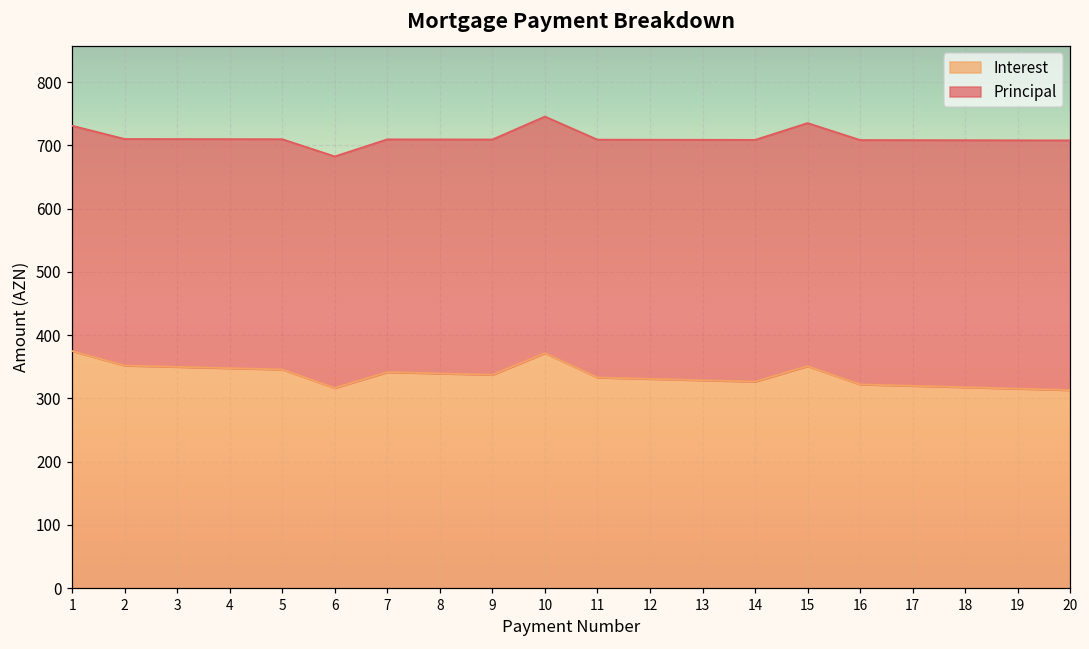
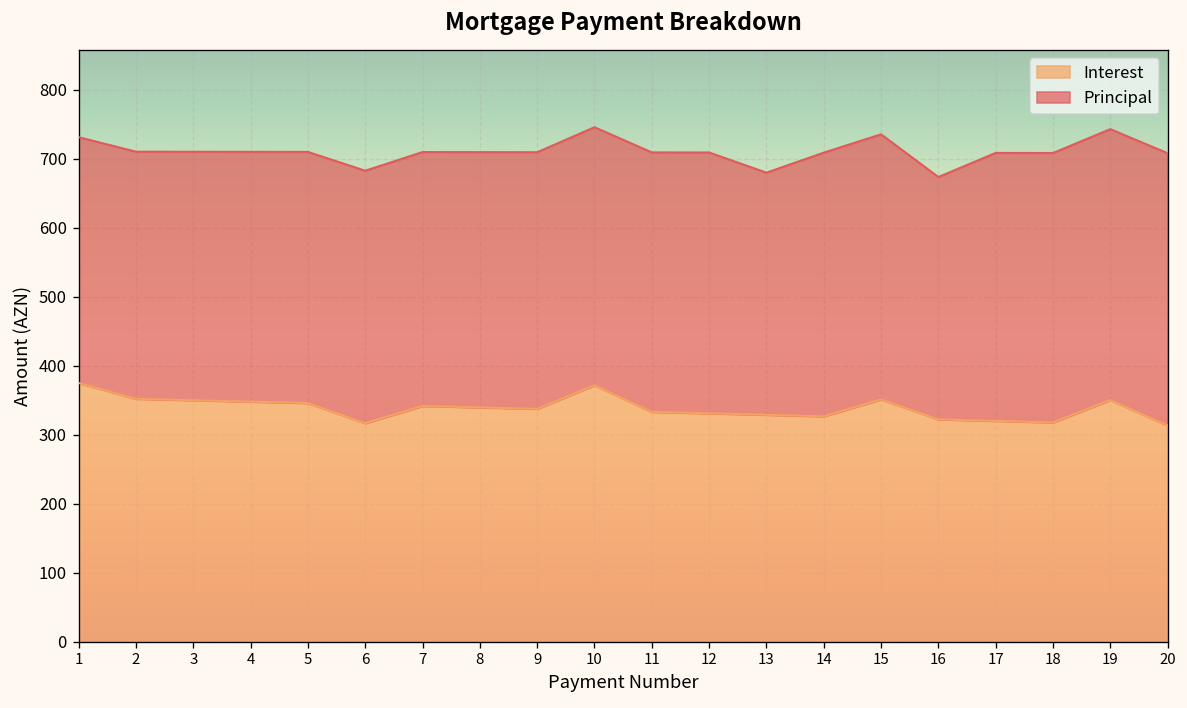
  {
    "Interest": {
      "1": 370,
      "2": 350,
      "3": 350,
      "4": 350,
      "5": 350,
      "6": 320,
      "7": 340,
      "8": 340,
      "9": 340,
      "10": 370,
      "11": 330,
      "12": 330,
      "13": 330,
      "14": 330,
      "15": 350,
      "16": 320,
      "17": 320,
      "18": 320,
-     "19": 320,
+     "19": 350,
      "20": 310
    },
    "Principal": {
      "1": 360,
      "2": 360,
      "3": 360,
      "4": 360,
      "5": 360,
      "6": 370,
      "7": 370,
      "8": 370,
      "9": 370,
      "10": 370,
      "11": 380,
      "12": 380,
-     "13": 380,
+     "13": 350,
      "14": 380,
      "15": 380,
-     "16": 390,
+     "16": 350,
      "17": 390,
      "18": 390,
      "19": 390,
      "20": 390
    }
  }
